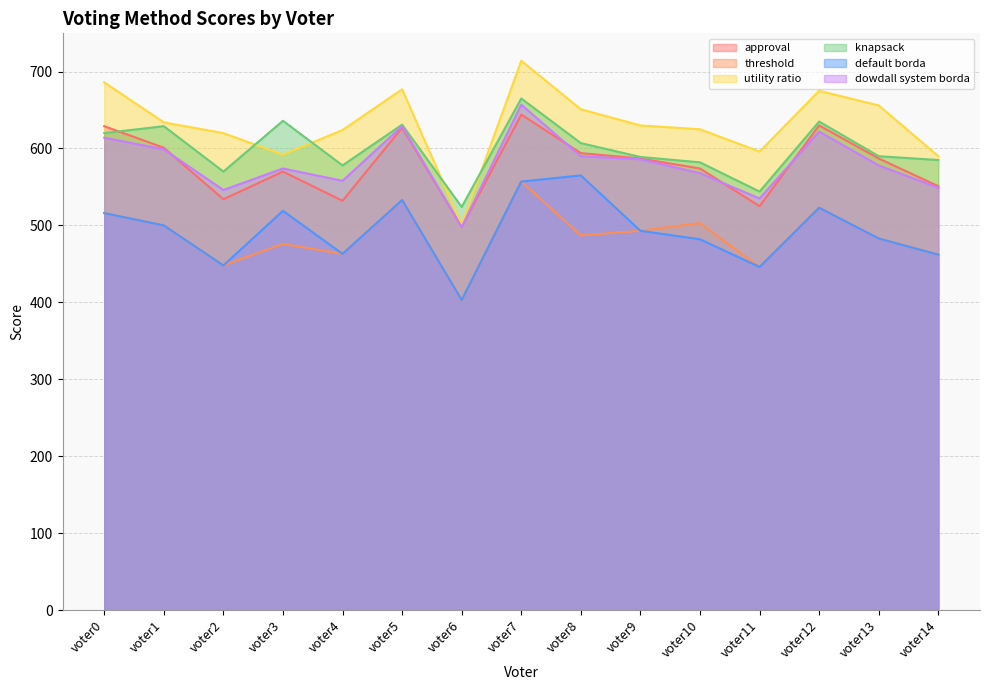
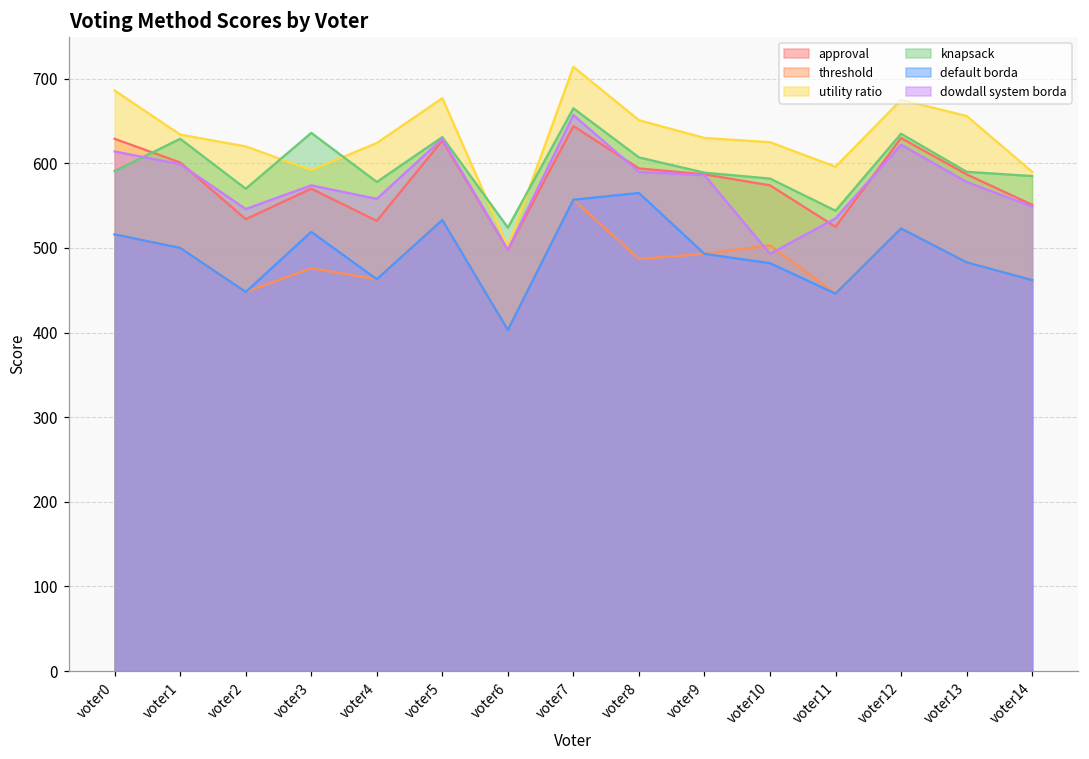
  {
    "knapsack": {
-     "voter0": 620,
+     "voter0": 590,
      "voter1": 630,
      "voter2": 570,
      "voter3": 640,
      "voter4": 580,
      "voter6": 520,
      "voter7": 670,
      "voter8": 610,
      "voter10": 580,
      "voter11": 540,
      "voter12": 640,
      "voter14": 590
    },
    "default borda": {
      "voter3": 520,
      "voter8": 570,
      "voter10": 480
    },
    "dowdall system borda": {
      "voter0": 610,
      "voter2": 550,
      "voter3": 570,
      "voter4": 560,
      "voter7": 660,
      "voter8": 590,
-     "voter10": 570,
+     "voter10": 490,
      "voter11": 540,
      "voter12": 620,
      "voter13": 580
    }
  }
